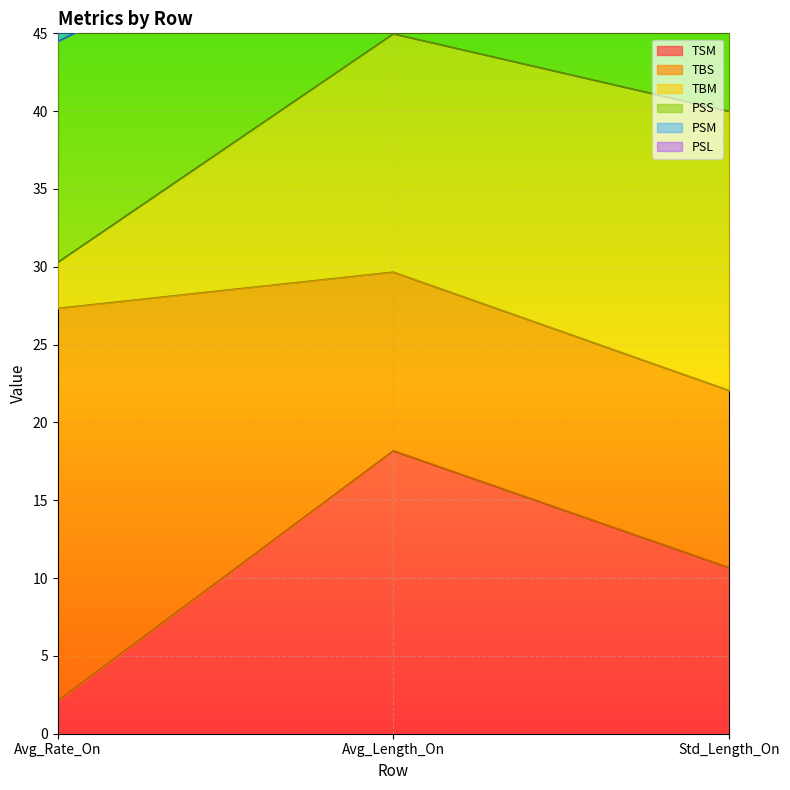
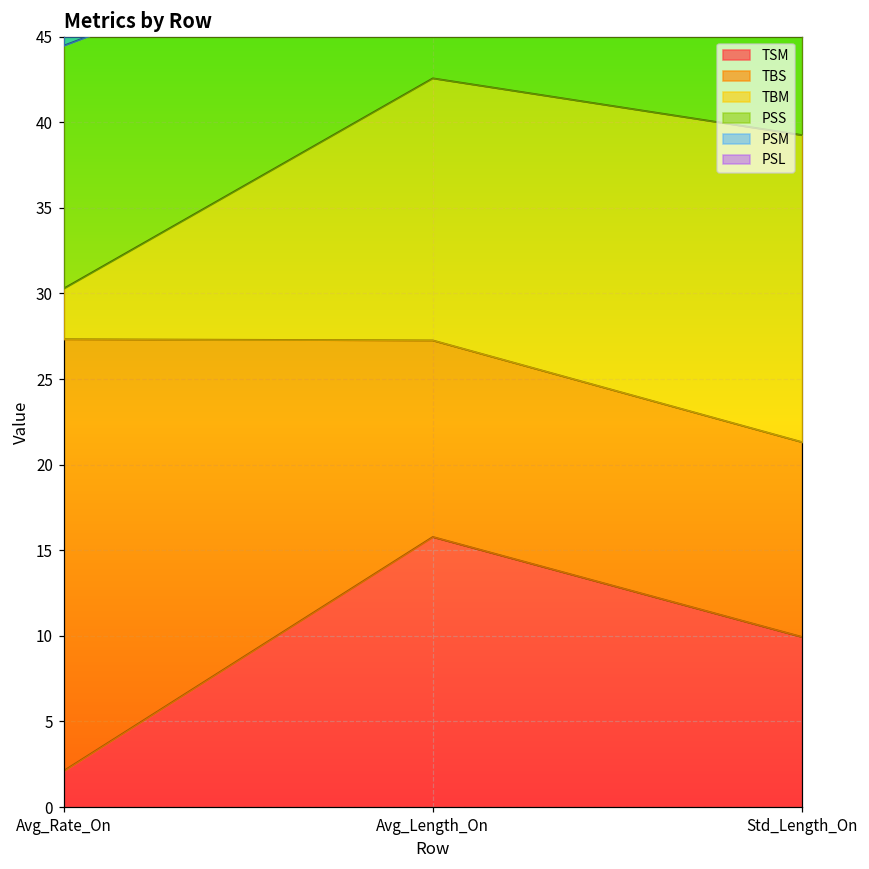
  {
    "TSM": {
      "Avg_Rate_On": 2.1,
-     "Avg_Length_On": 18.2,
-     "Std_Length_On": 10.7
+     "Avg_Length_On": 15.8,
+     "Std_Length_On": 9.9
    },
    "TBS": {
      "Avg_Rate_On": 25.2,
      "Avg_Length_On": 11.5,
      "Std_Length_On": 11.4
    },
    "TBM": {
      "Avg_Rate_On": 3.0,
      "Avg_Length_On": 15.3,
      "Std_Length_On": 17.9
    },
    "PSS": {
      "Avg_Rate_On": 14.2
    }
  }
